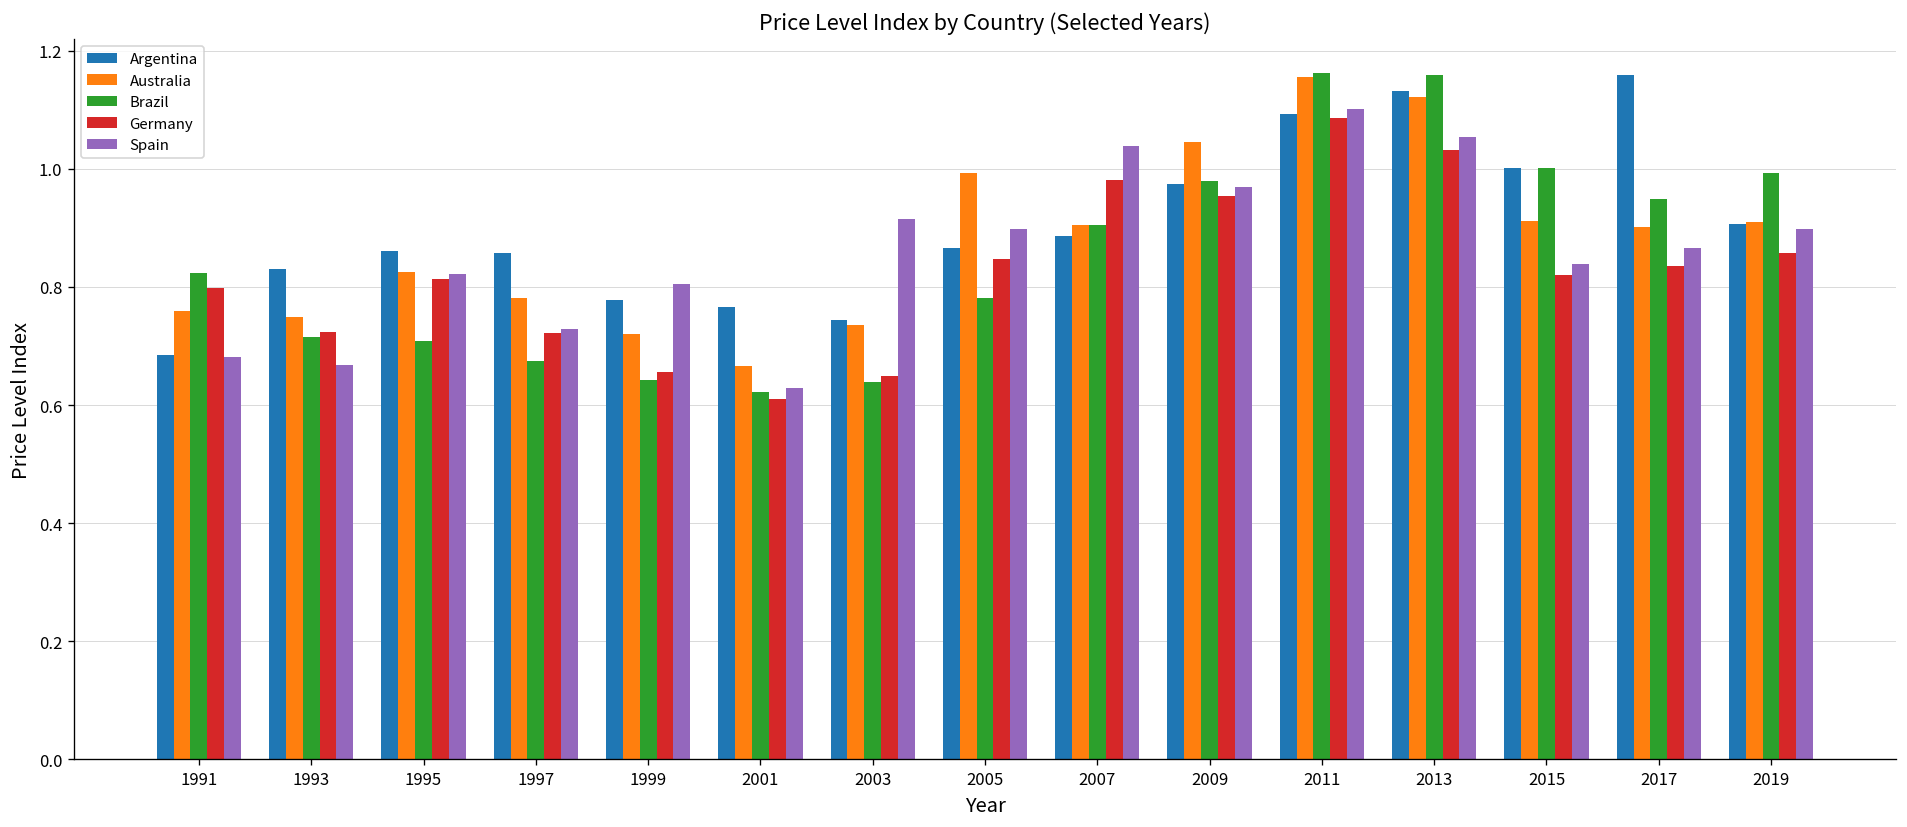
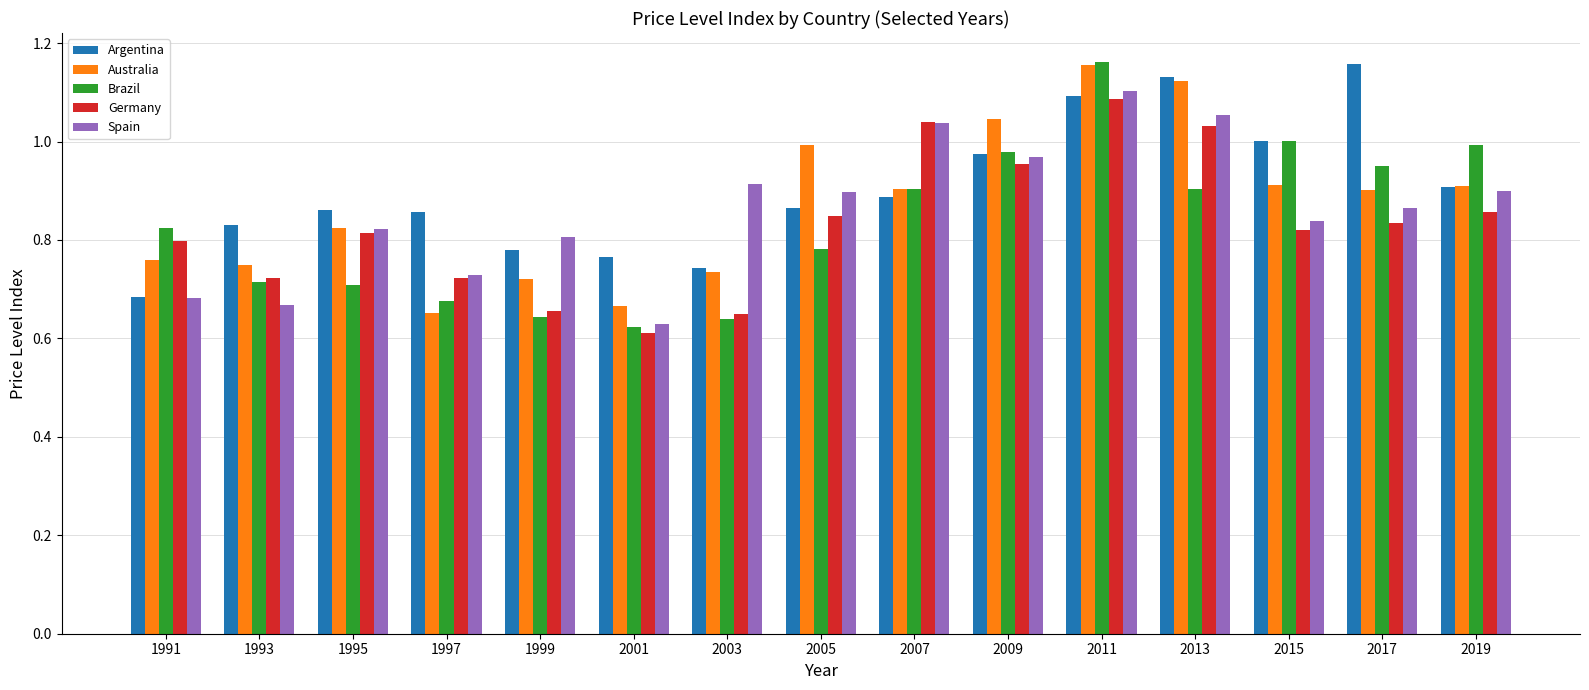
  {
    "Argentina": {
      "1991": 0.68,
      "1993": 0.83,
      "1995": 0.86,
      "1997": 0.86,
      "1999": 0.78,
      "2001": 0.77,
      "2003": 0.74,
      "2005": 0.87,
      "2007": 0.89,
      "2009": 0.98,
      "2011": 1.09,
      "2013": 1.13,
      "2015": 1.00,
      "2017": 1.16,
      "2019": 0.91
    },
    "Australia": {
      "1991": 0.76,
      "1993": 0.75,
      "1995": 0.83,
-     "1997": 0.78,
+     "1997": 0.65,
      "1999": 0.72,
      "2001": 0.67,
      "2003": 0.73,
      "2005": 0.99,
      "2007": 0.90,
      "2009": 1.04,
      "2011": 1.16,
      "2013": 1.12,
      "2015": 0.91,
      "2017": 0.90,
      "2019": 0.91
    },
    "Brazil": {
      "1991": 0.82,
      "1993": 0.72,
      "1995": 0.71,
      "1997": 0.68,
      "1999": 0.64,
      "2001": 0.62,
      "2003": 0.64,
      "2005": 0.78,
      "2007": 0.90,
      "2009": 0.98,
      "2011": 1.16,
-     "2013": 1.16,
+     "2013": 0.90,
      "2015": 1.00,
      "2017": 0.95,
      "2019": 0.99
    },
    "Germany": {
      "1991": 0.80,
      "1993": 0.72,
      "1995": 0.81,
      "1997": 0.72,
      "1999": 0.66,
      "2001": 0.61,
      "2003": 0.65,
      "2005": 0.85,
-     "2007": 0.98,
+     "2007": 1.04,
      "2009": 0.95,
      "2011": 1.09,
      "2013": 1.03,
      "2015": 0.82,
      "2017": 0.83,
      "2019": 0.86
    },
    "Spain": {
      "1991": 0.68,
      "1993": 0.67,
      "1995": 0.82,
      "1997": 0.73,
      "1999": 0.81,
      "2001": 0.63,
      "2003": 0.91,
      "2005": 0.90,
      "2007": 1.04,
      "2009": 0.97,
      "2011": 1.10,
      "2013": 1.05,
      "2015": 0.84,
      "2017": 0.87,
      "2019": 0.90
    }
  }
